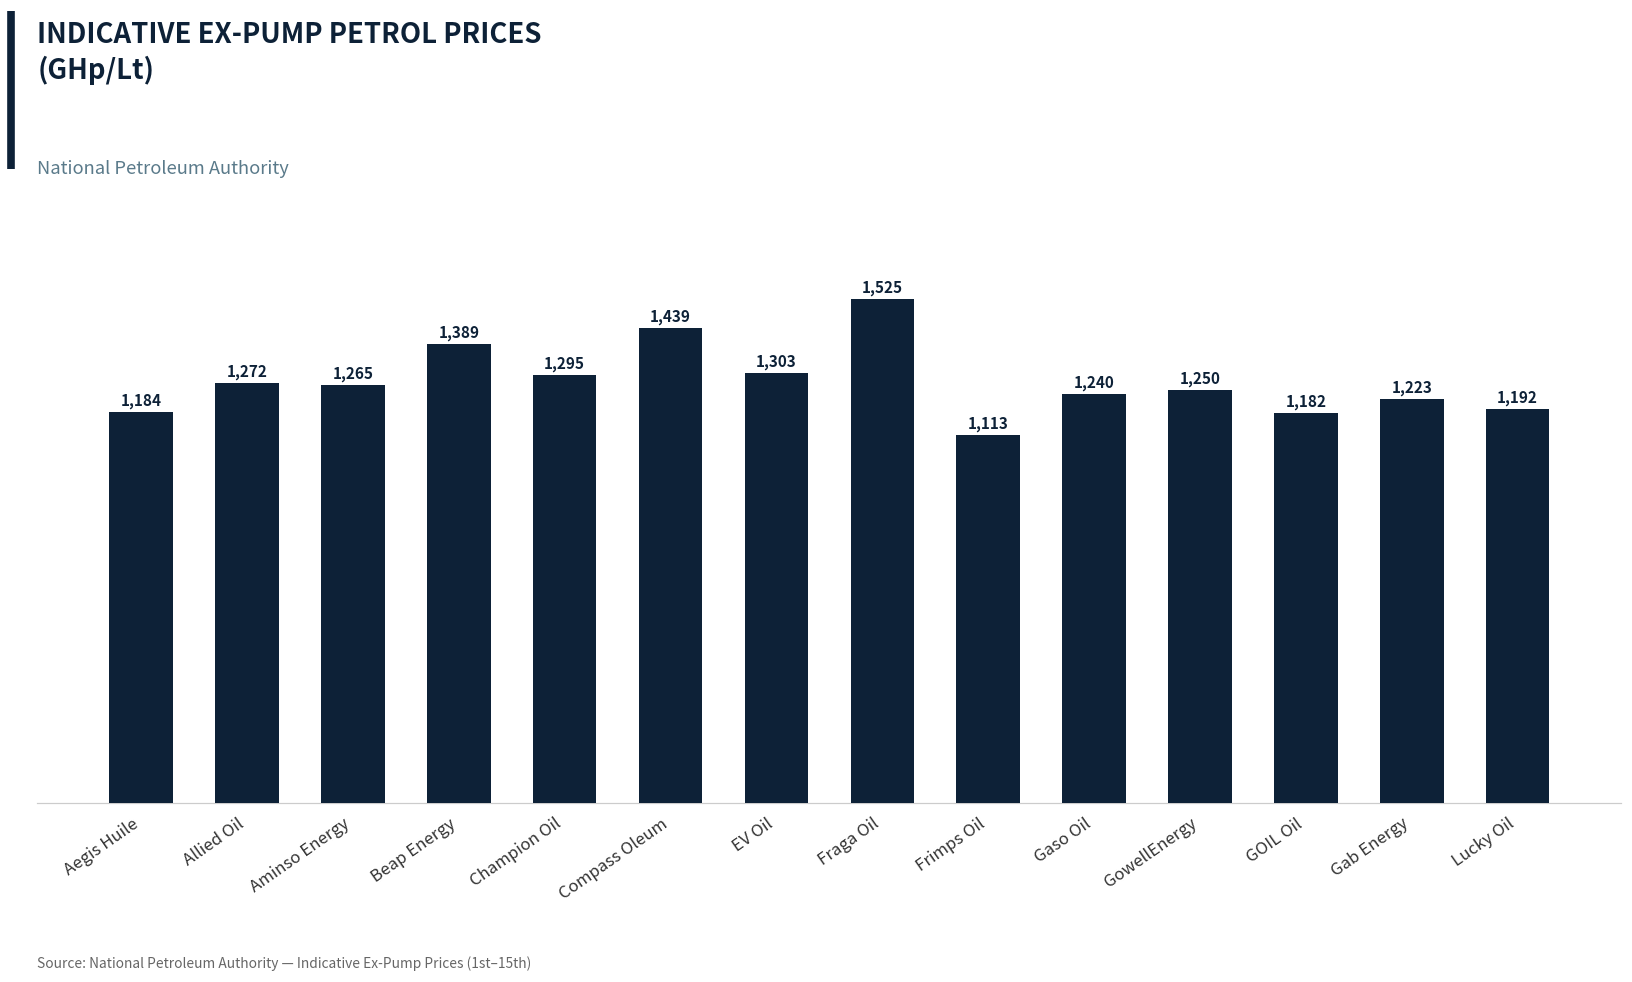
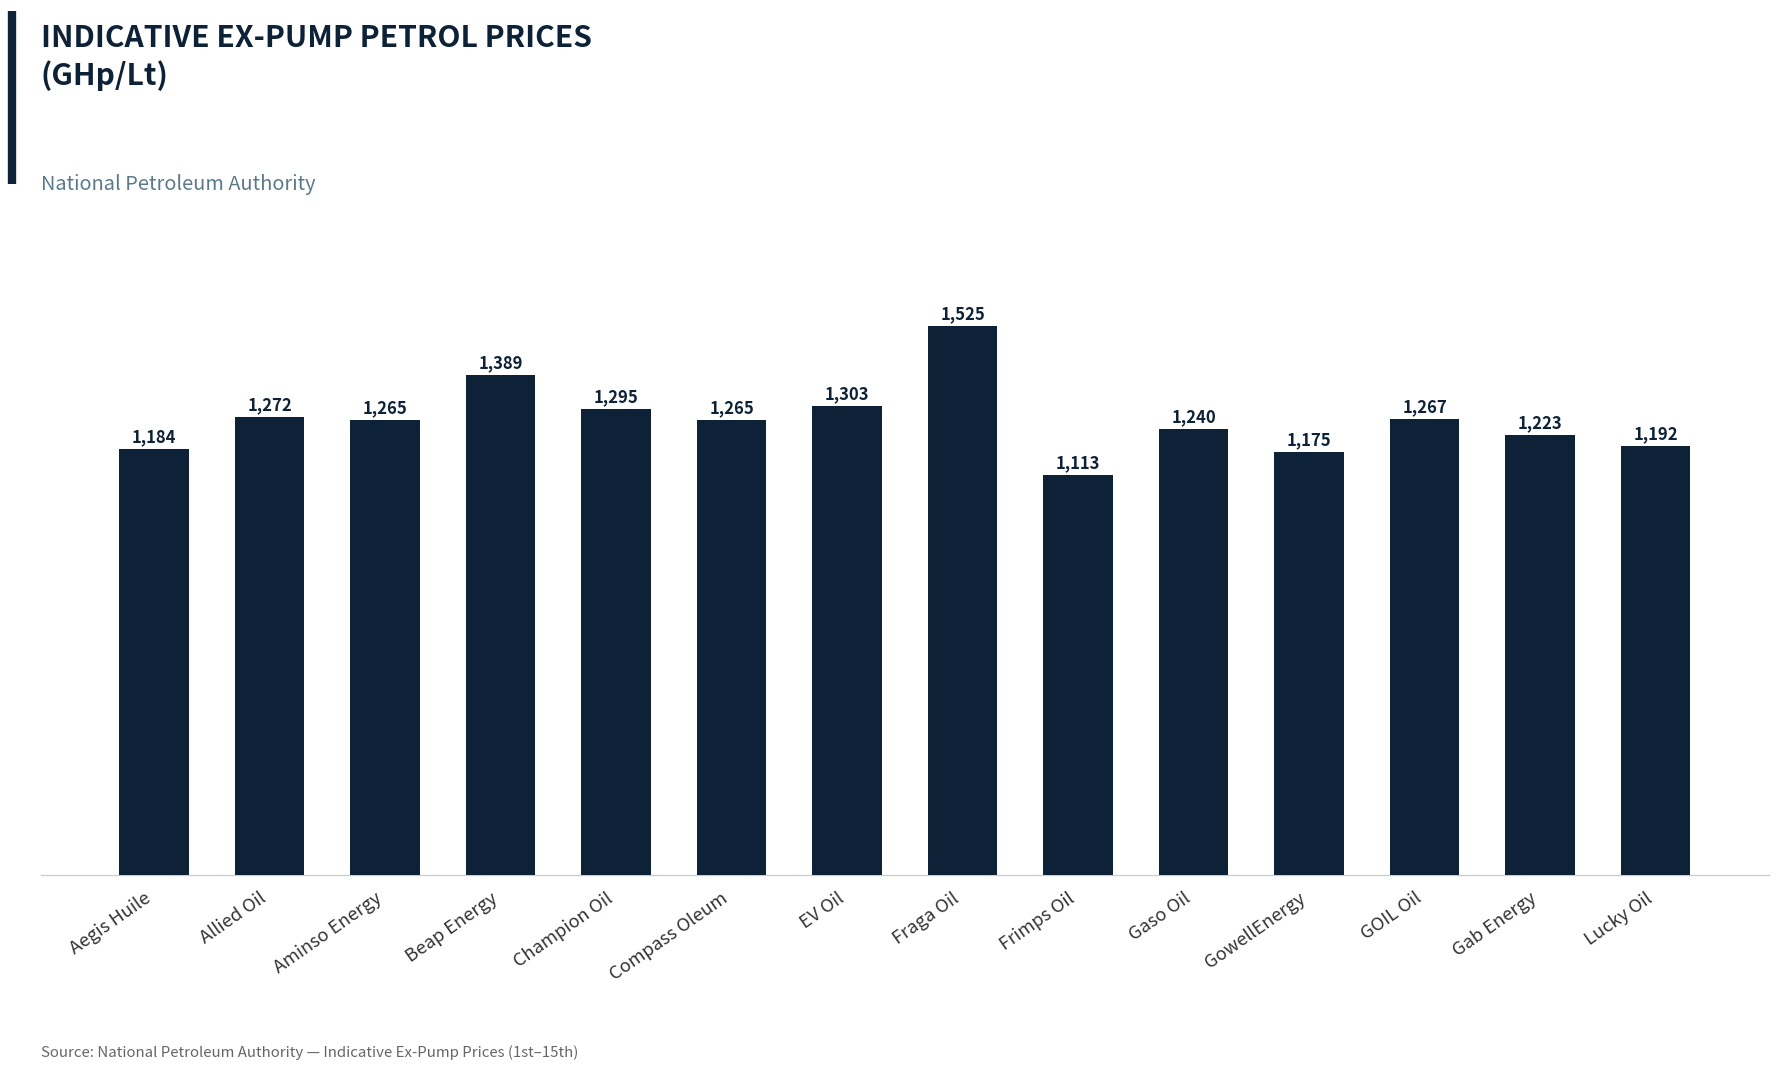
  {
    "Aegis Huile": "1,184",
    "Allied Oil": "1,272",
    "Aminso Energy": "1,265",
    "Beap Energy": "1,389",
    "Champion Oil": "1,295",
-   "Compass Oleum": "1,439",
+   "Compass Oleum": "1,265",
    "EV Oil": "1,303",
    "Fraga Oil": "1,525",
    "Frimps Oil": "1,113",
    "Gaso Oil": "1,240",
-   "GowellEnergy": "1,250",
-   "GOIL Oil": "1,182",
+   "GowellEnergy": "1,175",
+   "GOIL Oil": "1,267",
    "Gab Energy": "1,223",
    "Lucky Oil": "1,192"
  }
